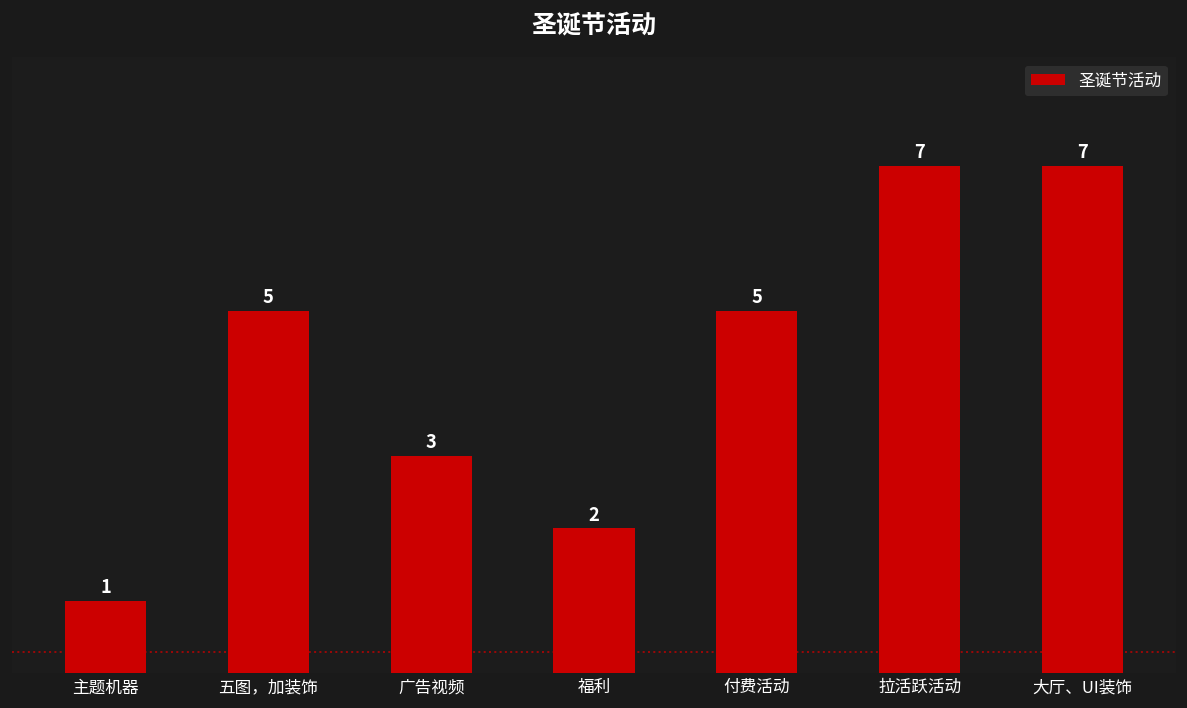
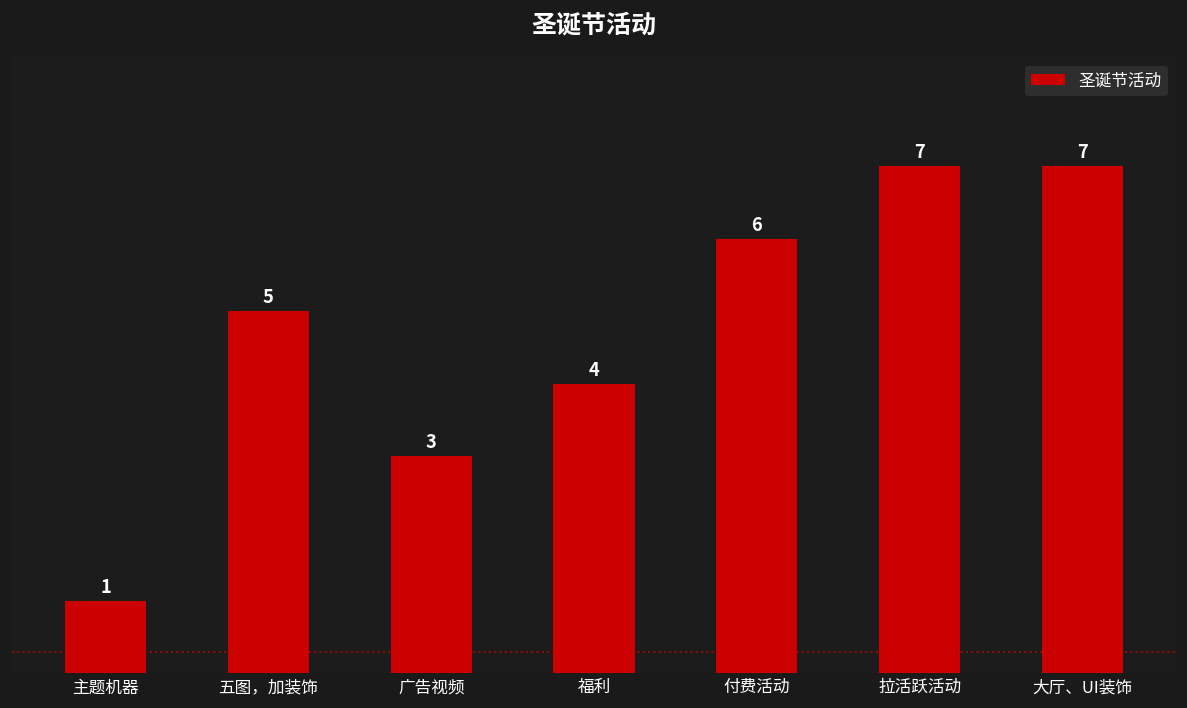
  {
    "主题机器": 1,
    "五图，加装饰": 5,
    "广告视频": 3,
-   "福利": 2,
-   "付费活动": 5,
+   "福利": 4,
+   "付费活动": 6,
    "拉活跃活动": 7,
    "大厅、UI装饰": 7
  }
